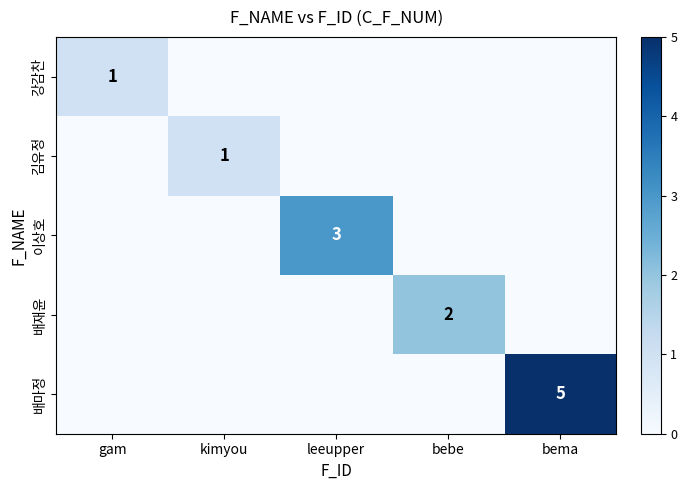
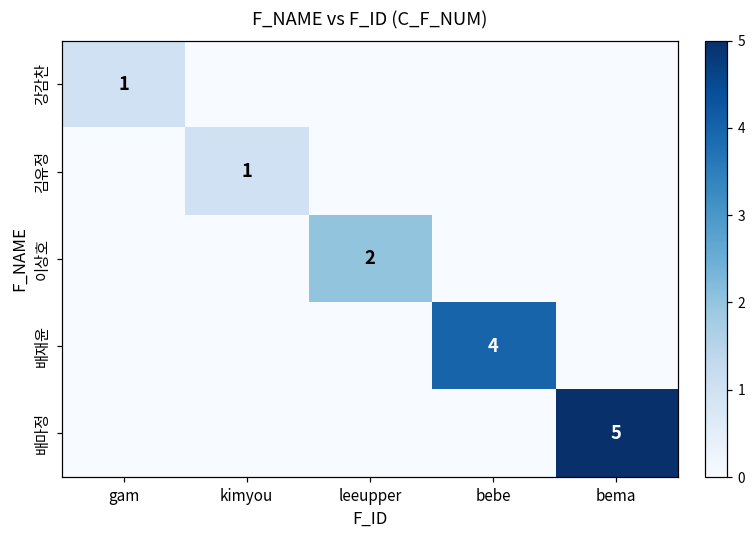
  {
    "강감찬": {
      "gam": 1
    },
    "김유정": {
      "kimyou": 1
    },
    "이상호": {
-     "leeupper": 3
+     "leeupper": 2
    },
    "배재윤": {
-     "bebe": 2
+     "bebe": 4
    },
    "배마정": {
      "bema": 5
    }
  }
